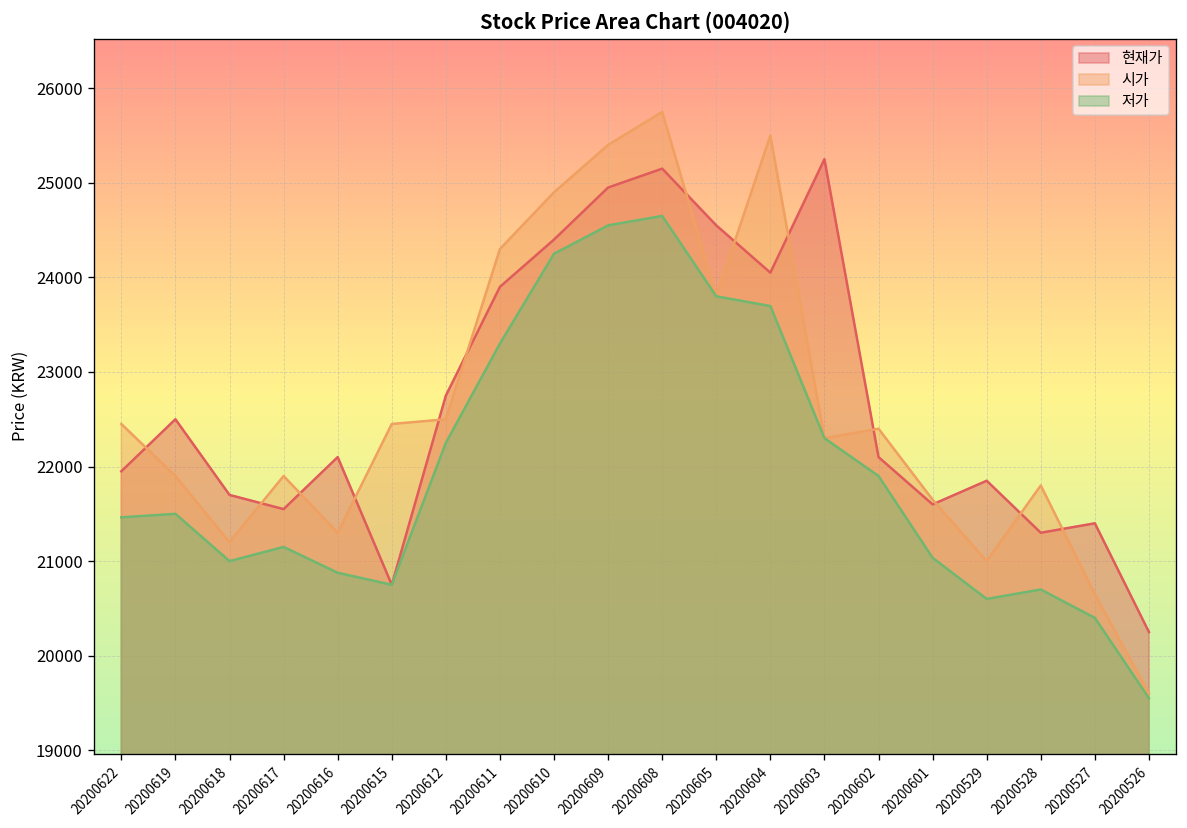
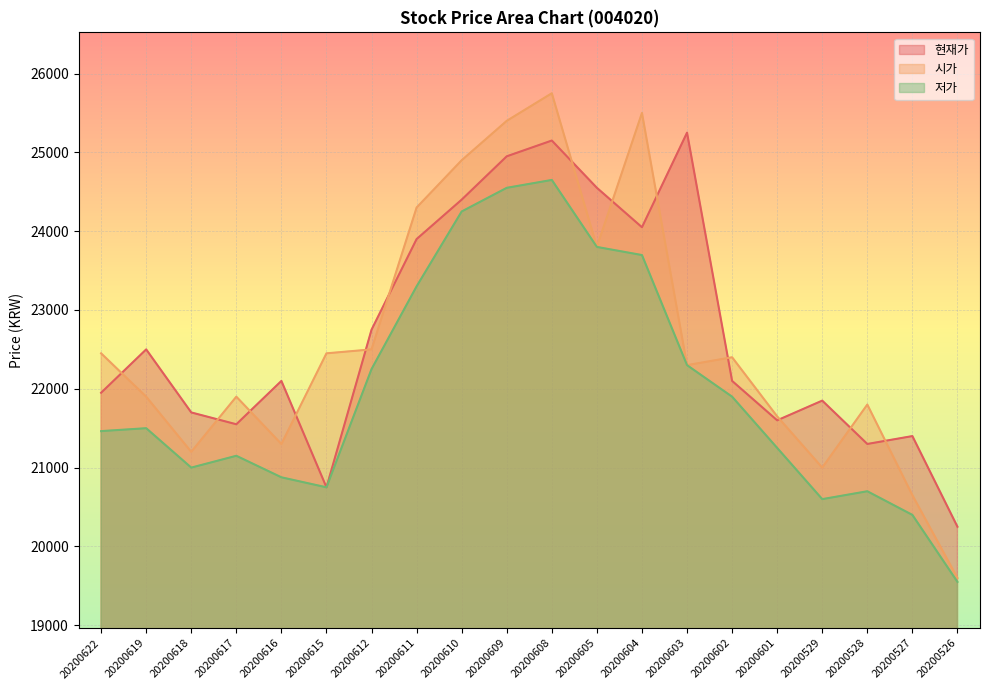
  {
    "저가": {
      "20200622": 21500,
      "20200619": 21500,
      "20200618": 21000,
      "20200617": 21200,
      "20200616": 20900,
      "20200612": 22300,
      "20200611": 23300,
      "20200610": 24300,
      "20200609": 24600,
      "20200608": 24700,
      "20200604": 23700,
      "20200602": 21900,
-     "20200601": 21000,
+     "20200601": 21300,
      "20200529": 20600,
      "20200528": 20700,
      "20200527": 20400,
      "20200526": 19600
    }
  }
